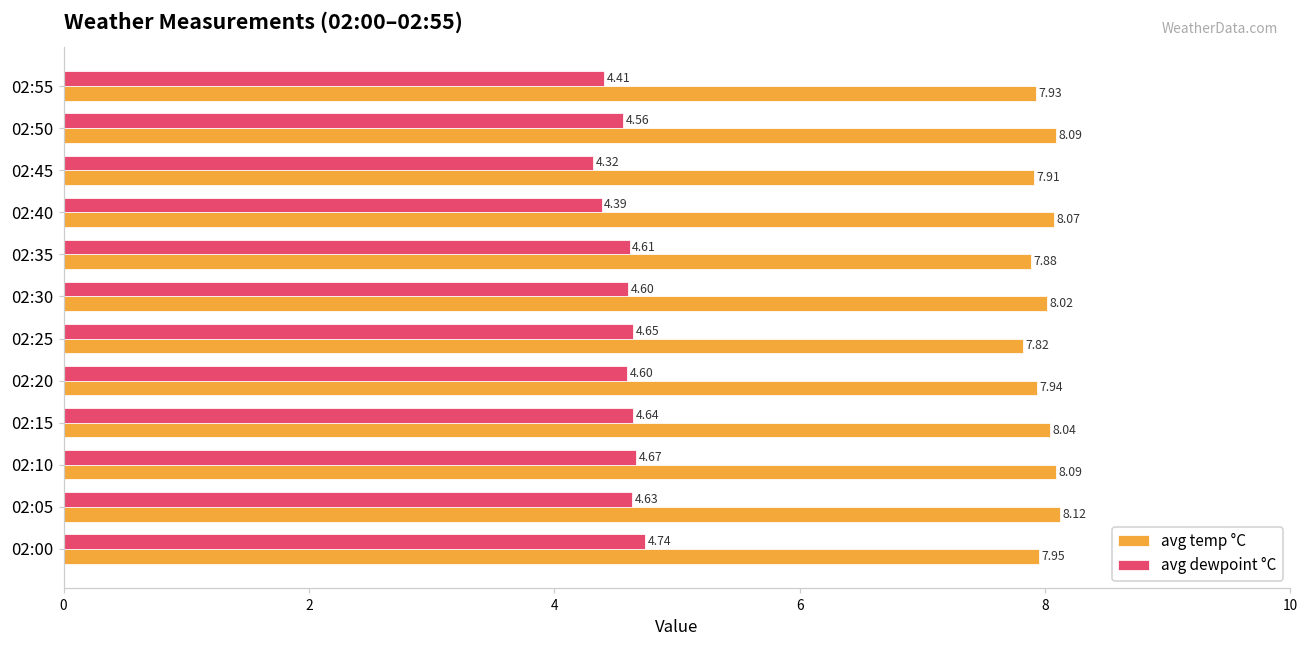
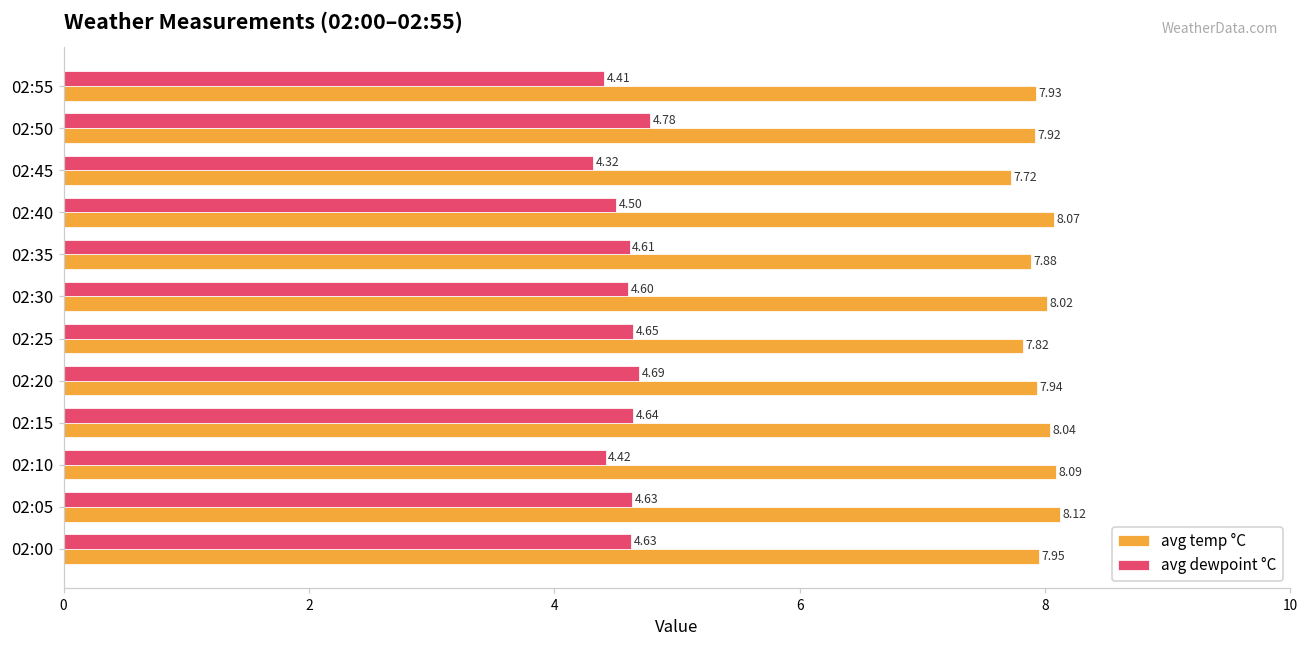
  {
    "avg temp °C": {
      "02:55": 7.93,
-     "02:50": 8.09,
-     "02:45": 7.91,
+     "02:50": 7.92,
+     "02:45": 7.72,
      "02:40": 8.07,
      "02:35": 7.88,
      "02:30": 8.02,
      "02:25": 7.82,
      "02:20": 7.94,
      "02:15": 8.04,
      "02:10": 8.09,
      "02:05": 8.12,
      "02:00": 7.95
    },
    "avg dewpoint °C": {
      "02:55": 4.41,
-     "02:50": 4.56,
+     "02:50": 4.78,
      "02:45": 4.32,
-     "02:40": 4.39,
+     "02:40": 4.50,
      "02:35": 4.61,
      "02:30": 4.60,
      "02:25": 4.65,
-     "02:20": 4.60,
+     "02:20": 4.69,
      "02:15": 4.64,
-     "02:10": 4.67,
+     "02:10": 4.42,
      "02:05": 4.63,
-     "02:00": 4.74
+     "02:00": 4.63
    }
  }
